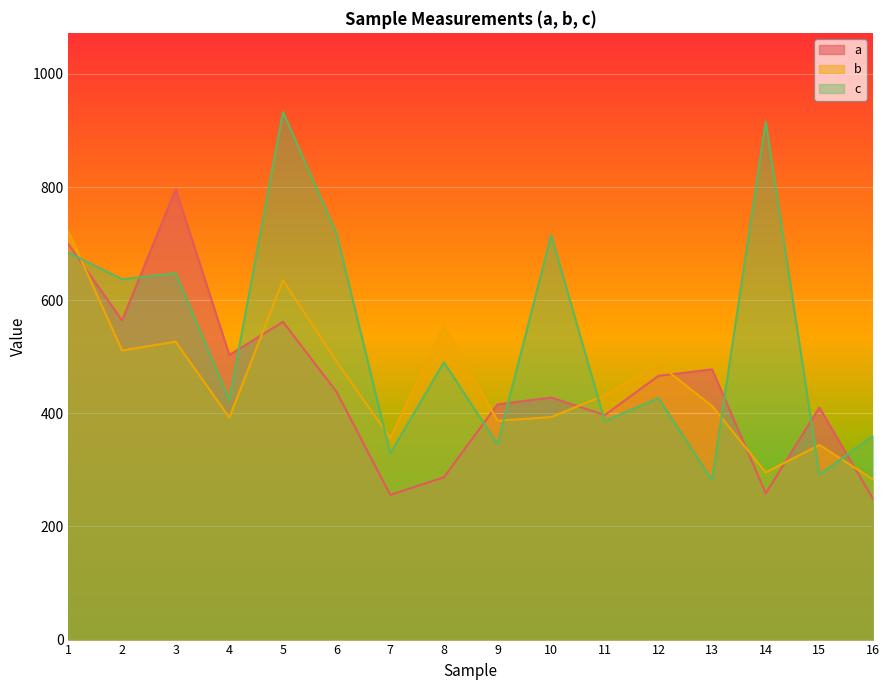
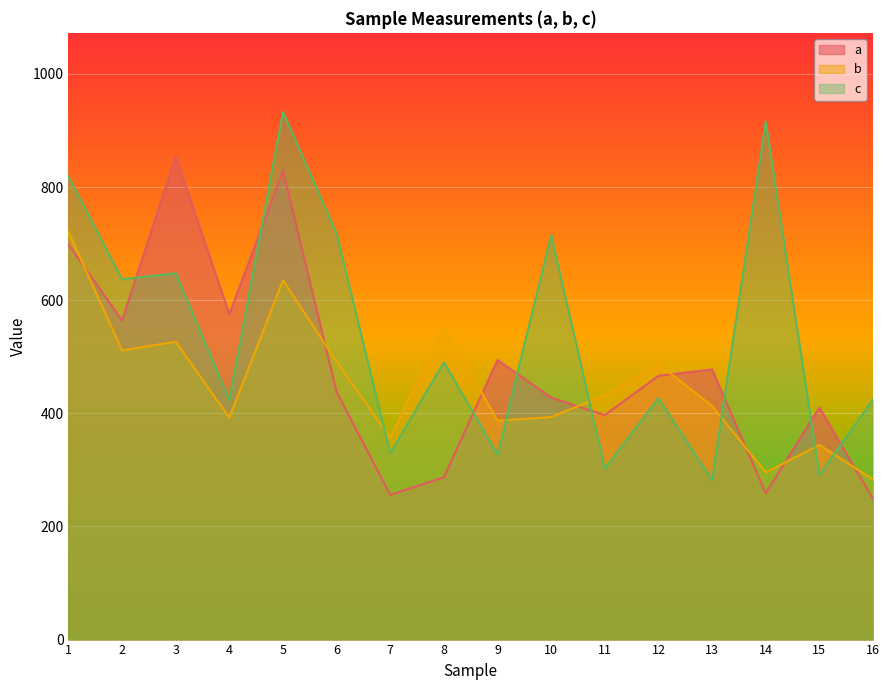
  {
    "a": {
      "1": 700,
      "2": 560,
-     "3": 800,
-     "4": 500,
-     "5": 560,
+     "3": 850,
+     "4": 580,
+     "5": 830,
      "6": 440,
      "7": 260,
      "8": 290,
-     "9": 420,
+     "9": 490,
      "10": 430,
      "11": 400,
      "12": 470,
      "13": 480,
      "14": 260,
      "15": 410,
      "16": 250
    },
    "b": {
      "1": 720,
      "2": 510,
      "3": 530,
      "4": 390,
      "5": 640,
      "6": 490,
      "7": 360,
      "8": 550,
      "9": 390,
      "10": 390,
      "11": 430,
      "12": 490,
      "13": 410,
      "14": 300,
      "15": 340,
      "16": 280
    },
    "c": {
-     "1": 680,
+     "1": 820,
      "2": 640,
      "3": 650,
      "4": 420,
      "5": 930,
      "6": 720,
      "7": 330,
      "8": 490,
-     "9": 350,
+     "9": 330,
      "10": 710,
-     "11": 390,
+     "11": 300,
      "12": 430,
      "13": 280,
      "14": 920,
      "15": 290,
-     "16": 360
+     "16": 420
    }
  }
